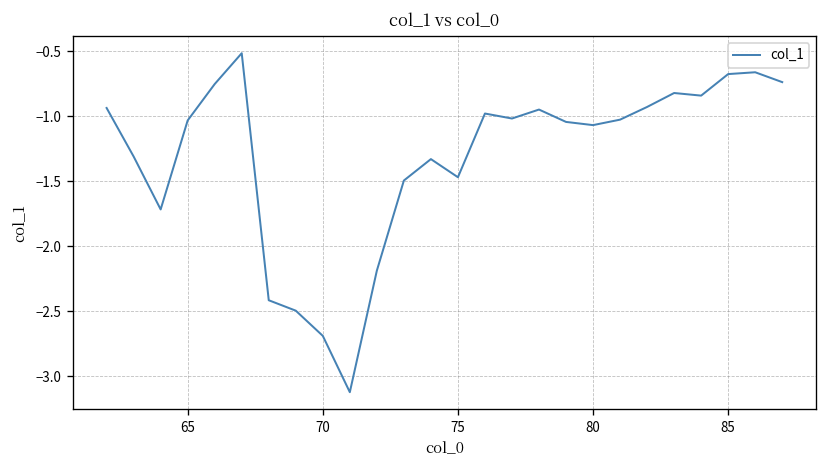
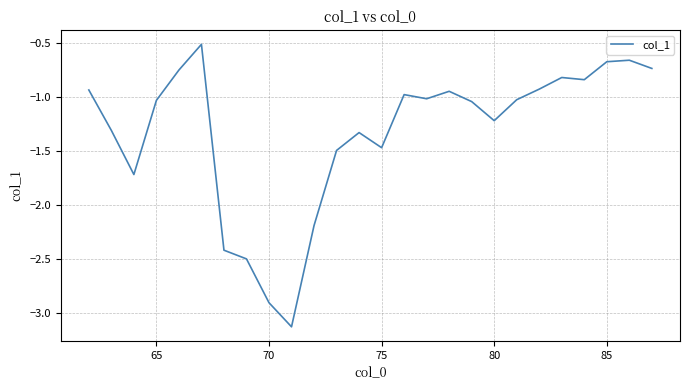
  {
    "65": -1.03,
-   "70": -2.69,
+   "70": -2.90,
    "75": -1.47,
-   "80": -1.07,
+   "80": -1.22,
    "85": -0.67
  }
